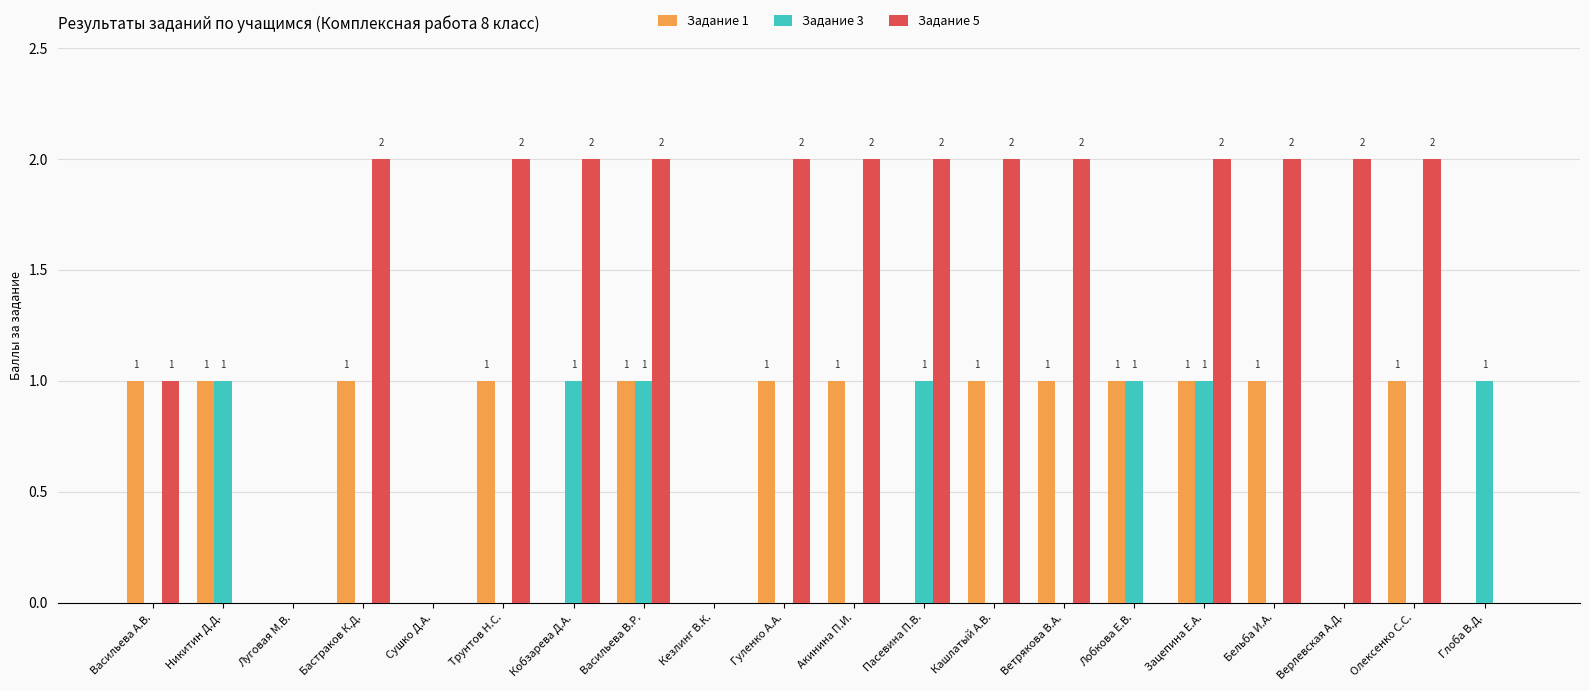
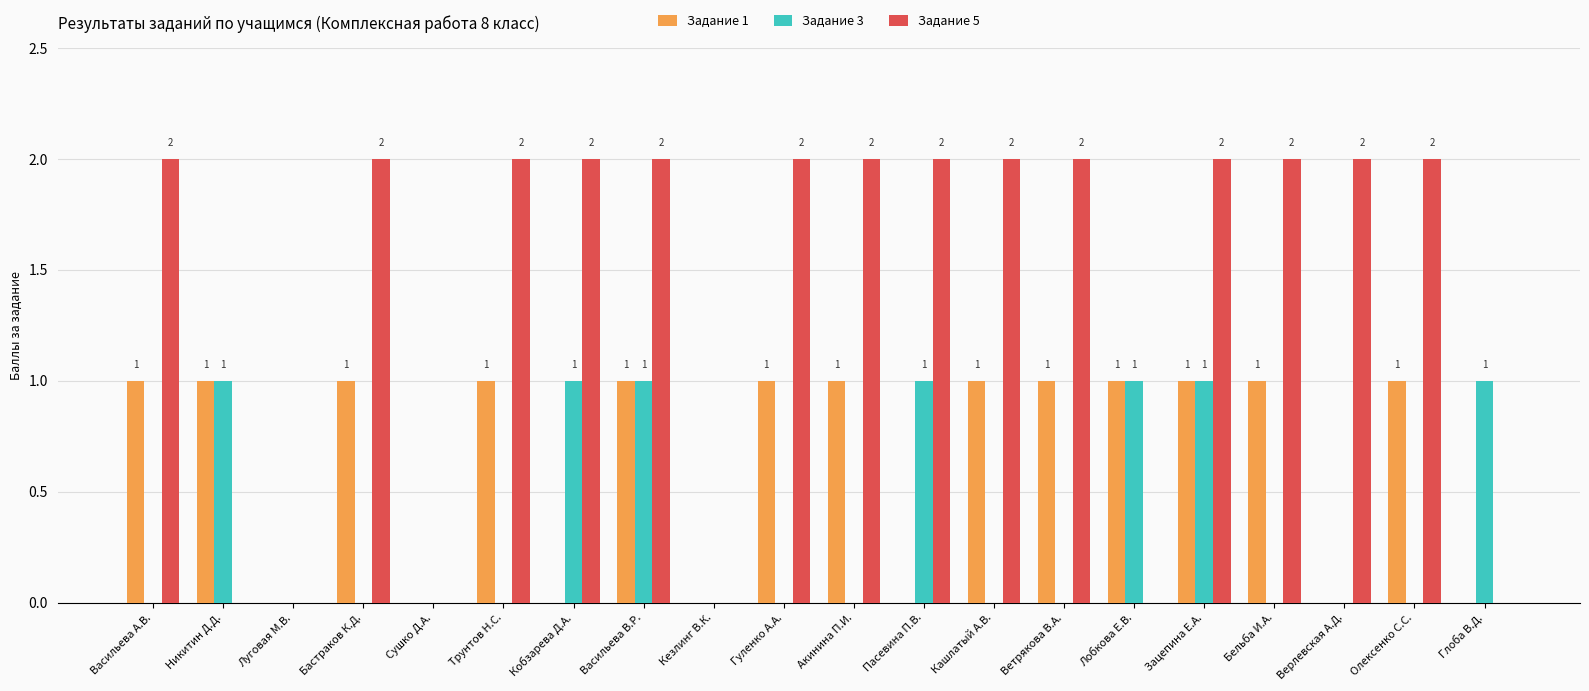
  {
    "Задание 1": {
      "Васильева А.В.": 1,
      "Никитин Д.Д.": 1,
      "Бастраков К.Д.": 1,
      "Трунтов Н.С.": 1,
      "Васильева В.Р.": 1,
      "Гуленко А.А.": 1,
      "Акинина П.И.": 1,
      "Кашлатый А.В.": 1,
      "Ветрякова В.А.": 1,
      "Лобкова Е.В.": 1,
      "Зацепина Е.А.": 1,
      "Бельба И.А.": 1,
      "Олексенко С.С.": 1
    },
    "Задание 3": {
      "Никитин Д.Д.": 1,
      "Кобзарева Д.А.": 1,
      "Васильева В.Р.": 1,
      "Пасевина П.В.": 1,
      "Лобкова Е.В.": 1,
      "Зацепина Е.А.": 1,
      "Глоба В.Д.": 1
    },
    "Задание 5": {
-     "Васильева А.В.": 1,
+     "Васильева А.В.": 2,
      "Бастраков К.Д.": 2,
      "Трунтов Н.С.": 2,
      "Кобзарева Д.А.": 2,
      "Васильева В.Р.": 2,
      "Гуленко А.А.": 2,
      "Акинина П.И.": 2,
      "Пасевина П.В.": 2,
      "Кашлатый А.В.": 2,
      "Ветрякова В.А.": 2,
      "Зацепина Е.А.": 2,
      "Бельба И.А.": 2,
      "Верлевская А.Д.": 2,
      "Олексенко С.С.": 2
    }
  }
